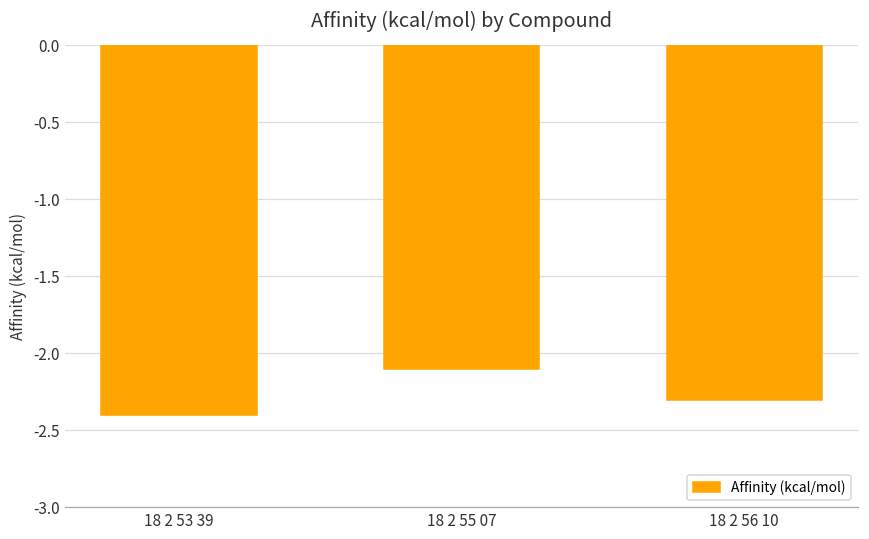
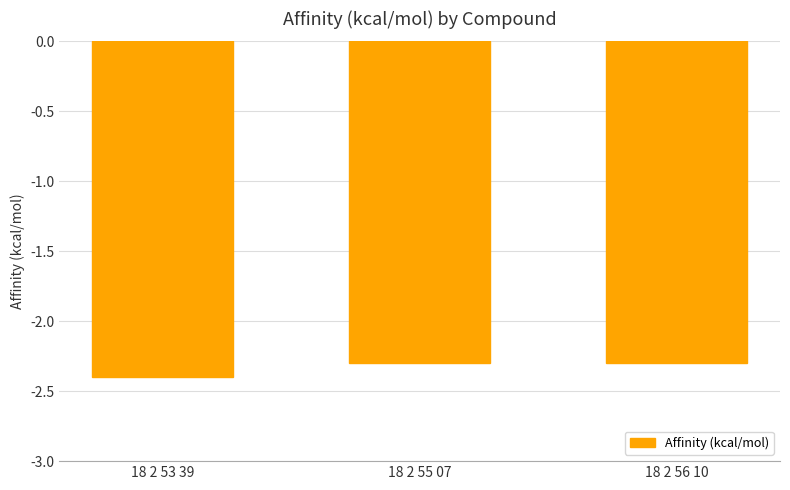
  {
    "18 2 53 39": -2.4,
-   "18 2 55 07": -2.1,
+   "18 2 55 07": -2.3,
    "18 2 56 10": -2.3
  }
